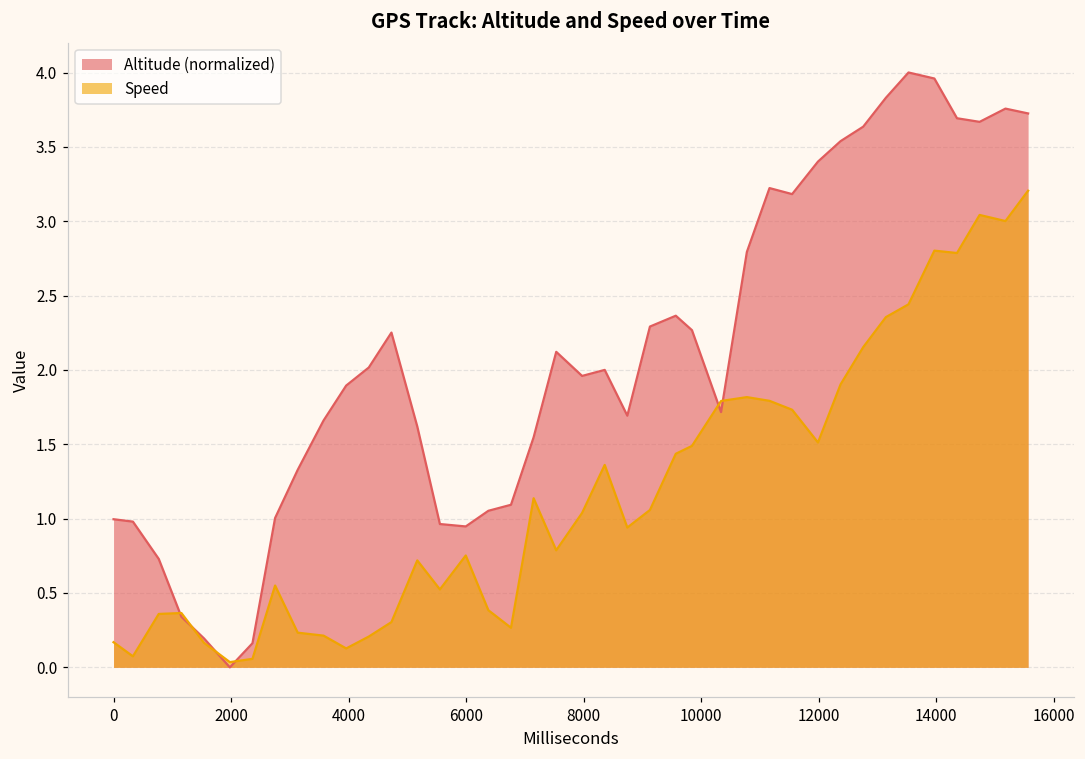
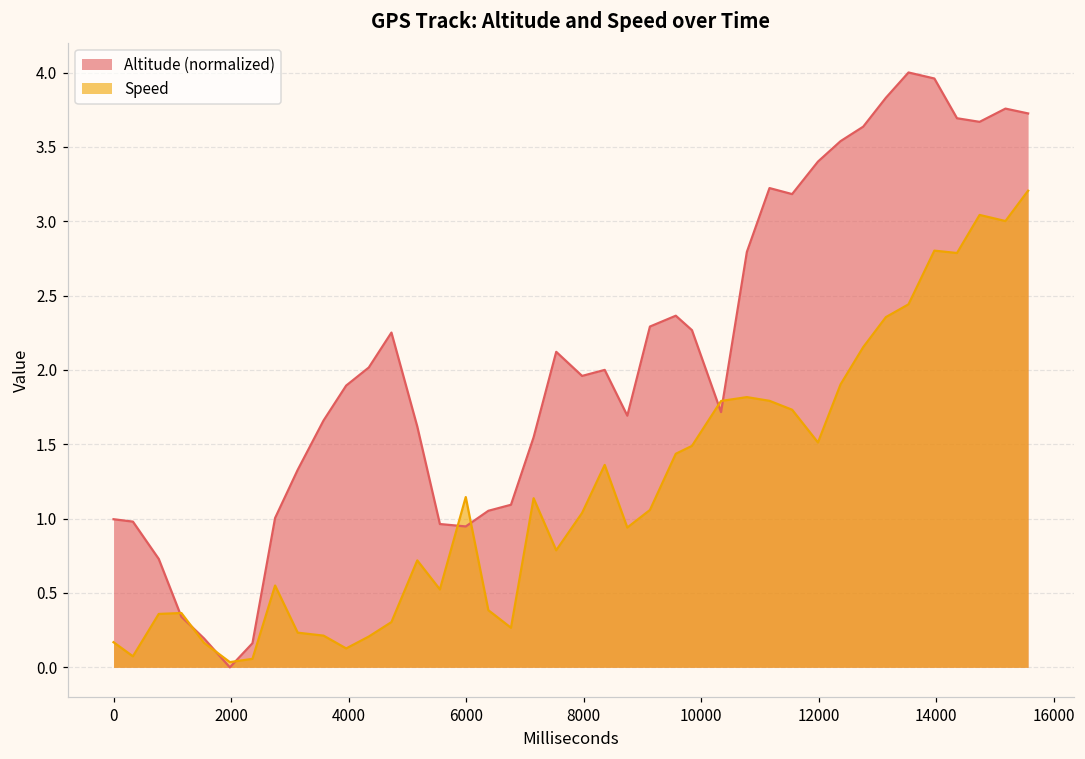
  {
    "Altitude (normalized)": {
      "0": 1.00,
      "6000": 0.95
    },
    "Speed": {
      "0": 0.17,
-     "6000": 0.75
+     "6000": 1.15
    }
  }
